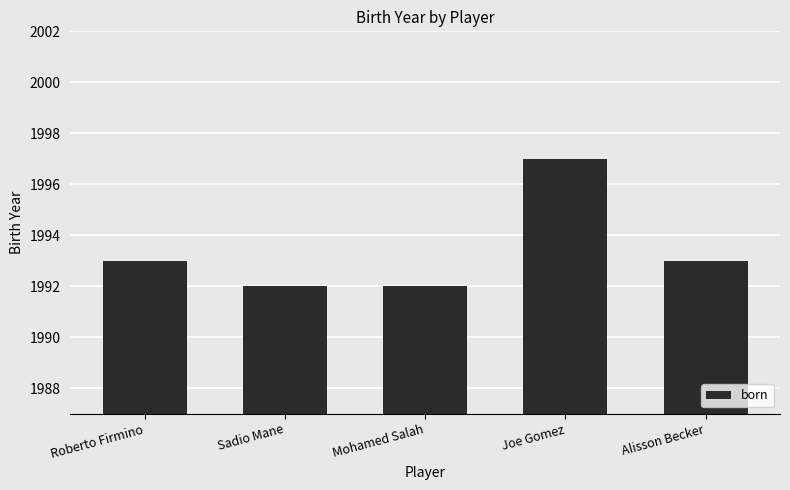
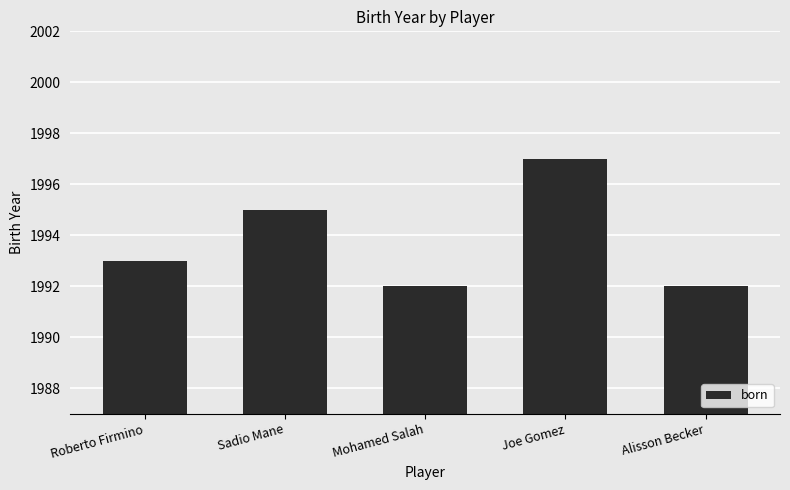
  {
    "Roberto Firmino": 1993,
-   "Sadio Mane": 1992,
+   "Sadio Mane": 1995,
    "Mohamed Salah": 1992,
    "Joe Gomez": 1997,
-   "Alisson Becker": 1993
+   "Alisson Becker": 1992
  }
